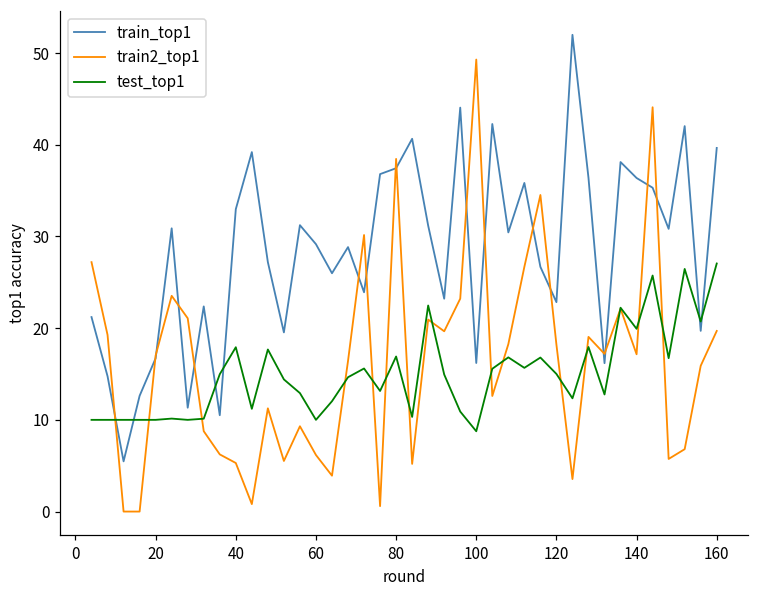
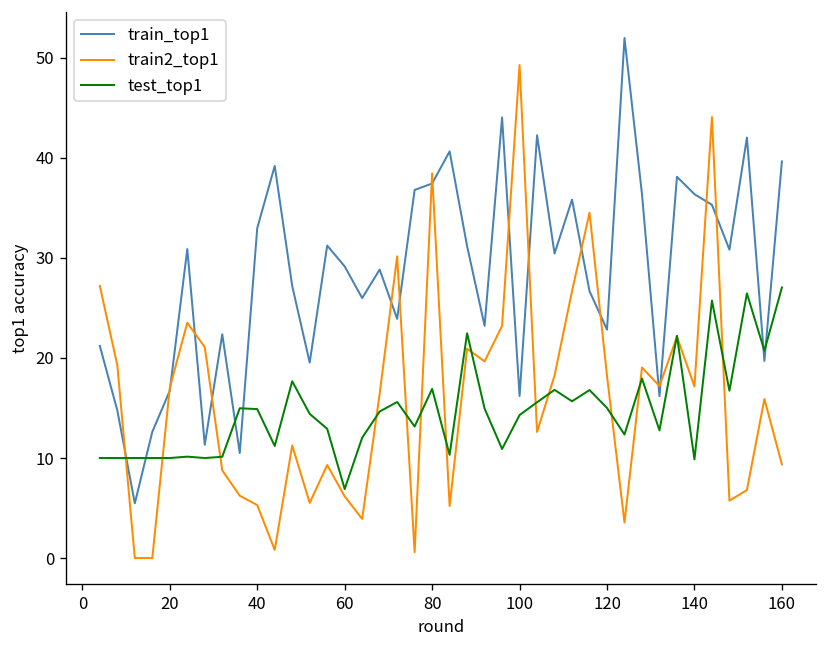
  {
    "train_top1": {
      "40": 33,
      "60": 29,
      "80": 37,
      "100": 16,
      "120": 23,
      "140": 36,
      "160": 40
    },
    "train2_top1": {
      "40": 5,
      "60": 6,
      "80": 38,
      "100": 49,
      "120": 18,
      "140": 17,
-     "160": 20
+     "160": 9
    },
    "test_top1": {
      "20": 10,
-     "40": 18,
-     "60": 10,
+     "40": 15,
+     "60": 7,
      "80": 17,
-     "100": 9,
+     "100": 14,
      "120": 15,
-     "140": 20,
+     "140": 10,
      "160": 27
    }
  }
